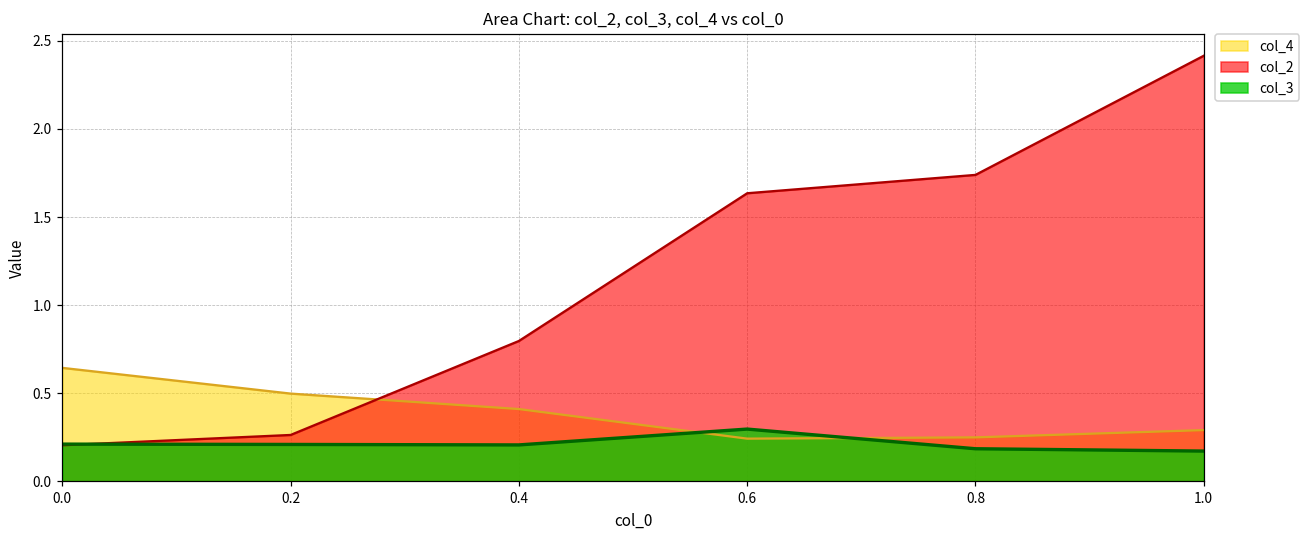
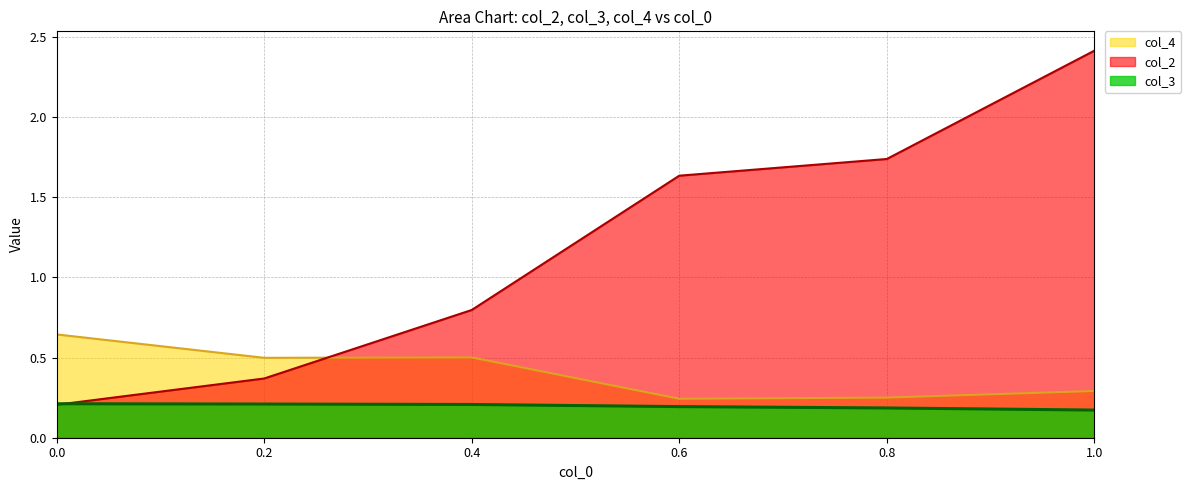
  {
    "col_4": {
      "0.0": 0.64,
      "0.2": 0.50,
-     "0.4": 0.41,
+     "0.4": 0.50,
      "0.6": 0.24,
      "0.8": 0.25,
      "1.0": 0.29
    },
    "col_2": {
-     "0.2": 0.26,
+     "0.2": 0.37,
      "0.4": 0.80,
      "0.6": 1.63,
      "0.8": 1.74,
      "1.0": 2.41
    },
    "col_3": {
      "0.2": 0.21,
      "0.4": 0.21,
-     "0.6": 0.30,
+     "0.6": 0.19,
      "0.8": 0.19,
      "1.0": 0.17
    }
  }
